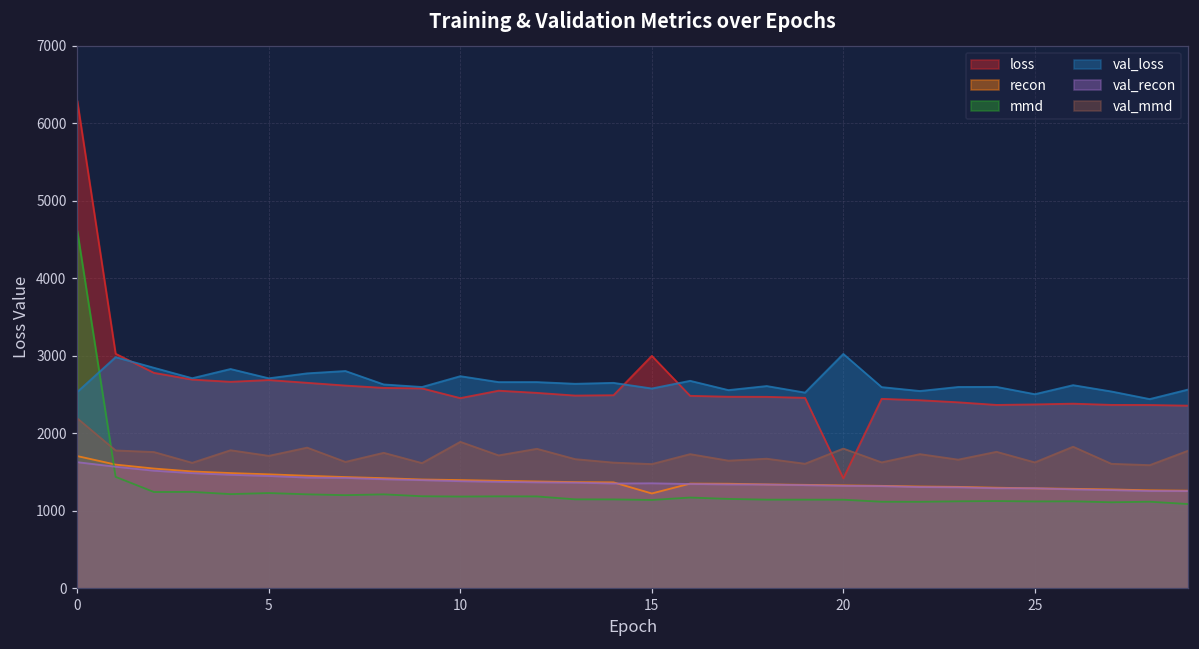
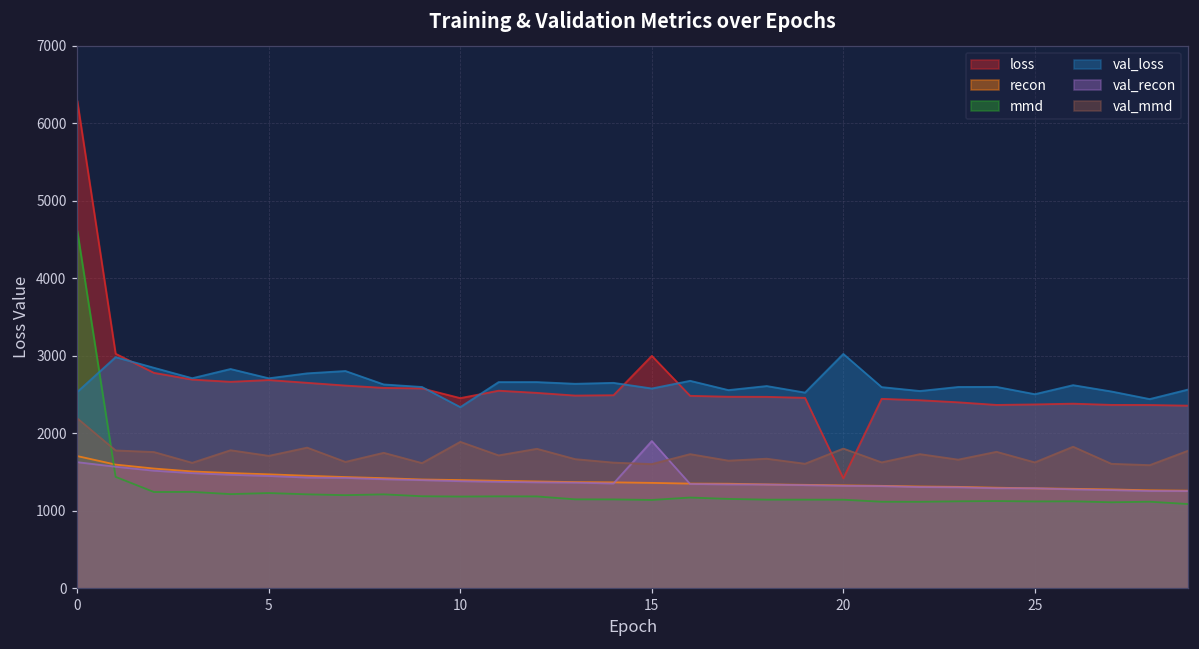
  {
    "loss": {
      "0": 6300,
      "10": 2500,
      "15": 3000,
      "20": 1400,
      "25": 2400
    },
    "recon": {
      "0": 1700,
-     "15": 1200
+     "15": 1400
    },
    "mmd": {
      "0": 4600,
      "5": 1200,
      "10": 1200,
      "15": 1100,
      "20": 1100,
      "25": 1100
    },
    "val_loss": {
      "0": 2500,
-     "10": 2700,
+     "10": 2300,
      "15": 2600,
      "20": 3000,
      "25": 2500
    },
    "val_recon": {
      "0": 1600,
-     "15": 1400
+     "15": 1900
    },
    "val_mmd": {
      "0": 2200,
      "5": 1700,
      "10": 1900,
      "15": 1600,
      "20": 1800,
      "25": 1600
    }
  }
